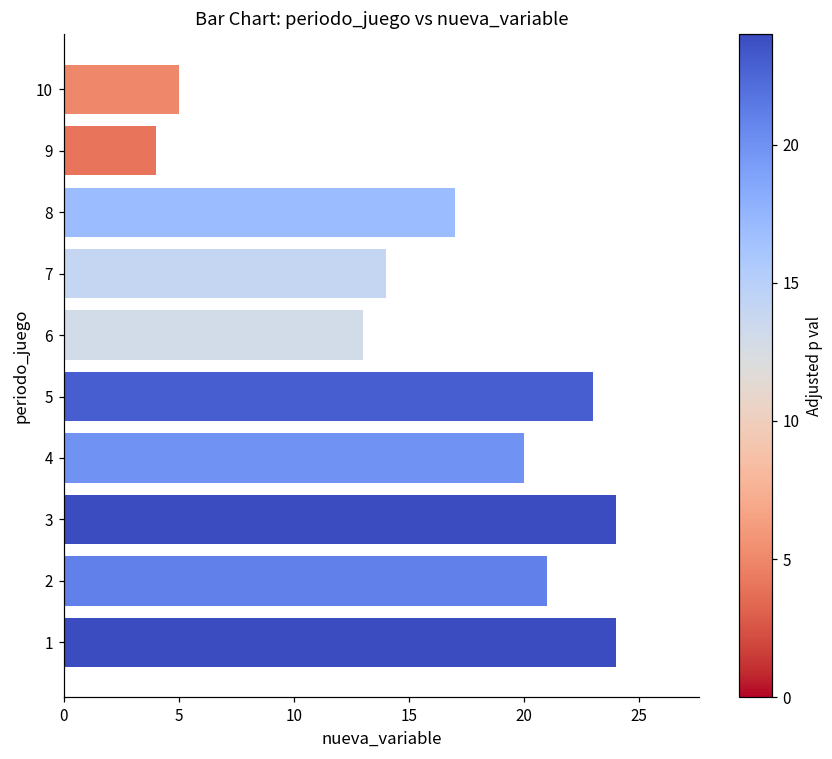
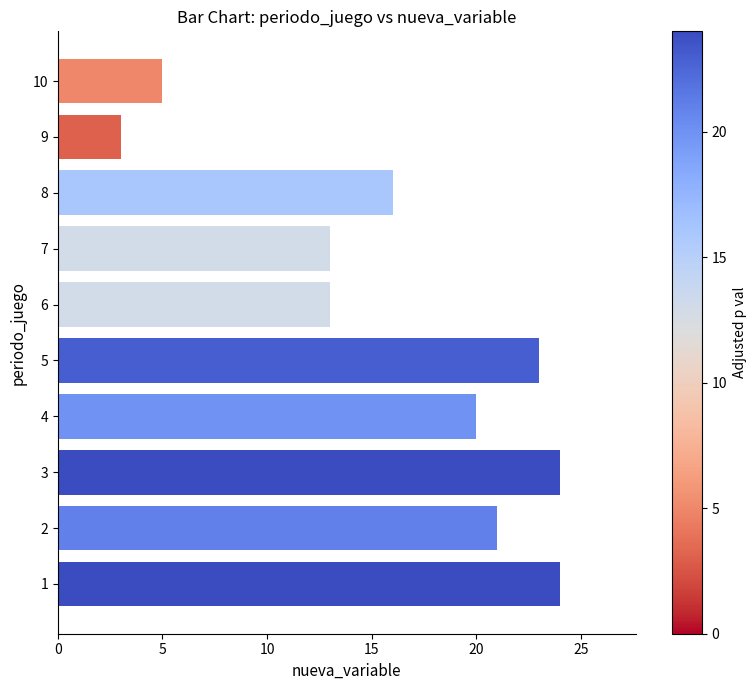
  {
    "10": 5,
-   "9": 4,
-   "8": 17,
-   "7": 14,
+   "9": 3,
+   "8": 16,
+   "7": 13,
    "6": 13,
    "5": 23,
    "4": 20,
    "3": 24,
    "2": 21,
    "1": 24
  }
